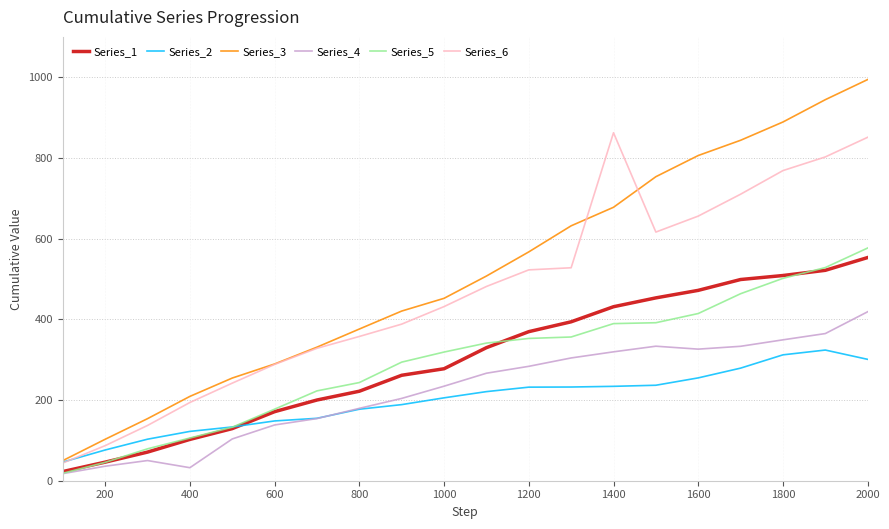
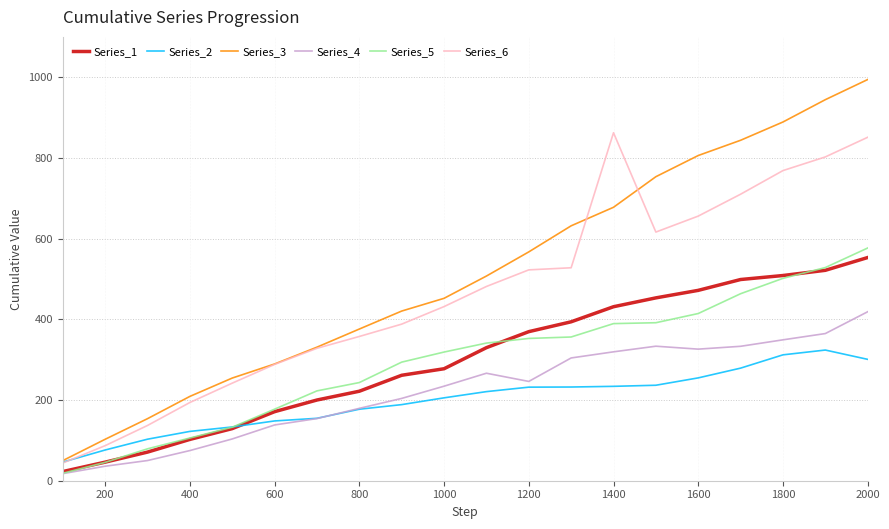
  {
    "Series_1": {
      "800": 220,
      "1000": 280,
      "1200": 370,
      "1400": 430,
      "1600": 470,
      "1800": 510,
      "2000": 550
    },
    "Series_2": {
      "200": 80,
      "400": 120,
      "600": 150,
      "1000": 210,
      "1200": 230,
      "1400": 230,
      "1600": 250,
      "1800": 310,
      "2000": 300
    },
    "Series_3": {
      "200": 100,
      "400": 210,
      "800": 380,
      "1000": 450,
      "1200": 570,
      "1400": 680,
      "1600": 810,
      "1800": 890,
      "2000": 990
    },
    "Series_4": {
      "200": 40,
-     "400": 30,
+     "400": 70,
      "600": 140,
      "1000": 230,
-     "1200": 280,
+     "1200": 250,
      "1400": 320,
      "1600": 330,
      "1800": 350,
      "2000": 420
    },
    "Series_5": {
      "800": 240,
      "1000": 320,
      "1200": 350,
      "1400": 390,
      "1600": 410,
      "1800": 500,
      "2000": 580
    },
    "Series_6": {
      "200": 90,
      "400": 190,
      "800": 360,
      "1000": 430,
      "1200": 520,
      "1400": 860,
      "1600": 660,
      "1800": 770,
      "2000": 850
    }
  }
